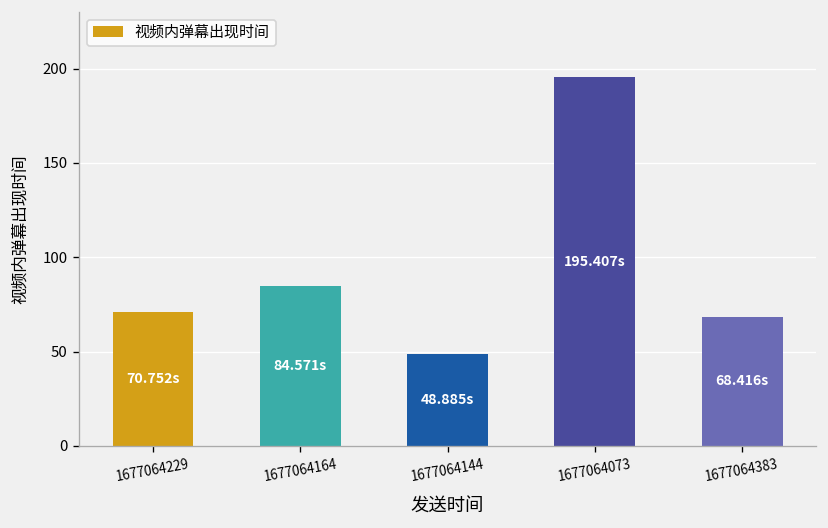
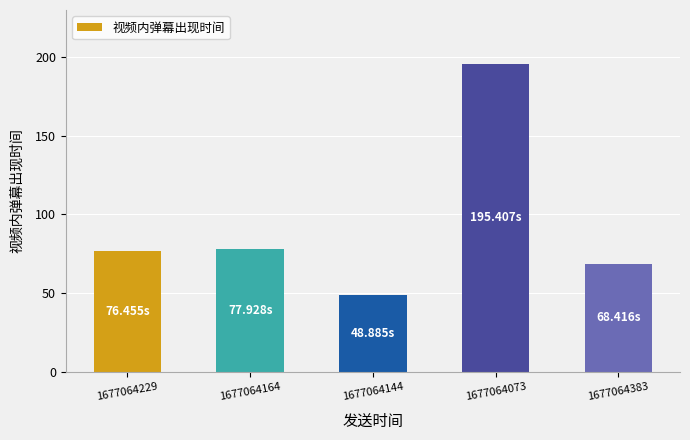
  {
-   "1677064229": "70.752s",
-   "1677064164": "84.571s",
+   "1677064229": "76.455s",
+   "1677064164": "77.928s",
    "1677064144": "48.885s",
    "1677064073": "195.407s",
    "1677064383": "68.416s"
  }
